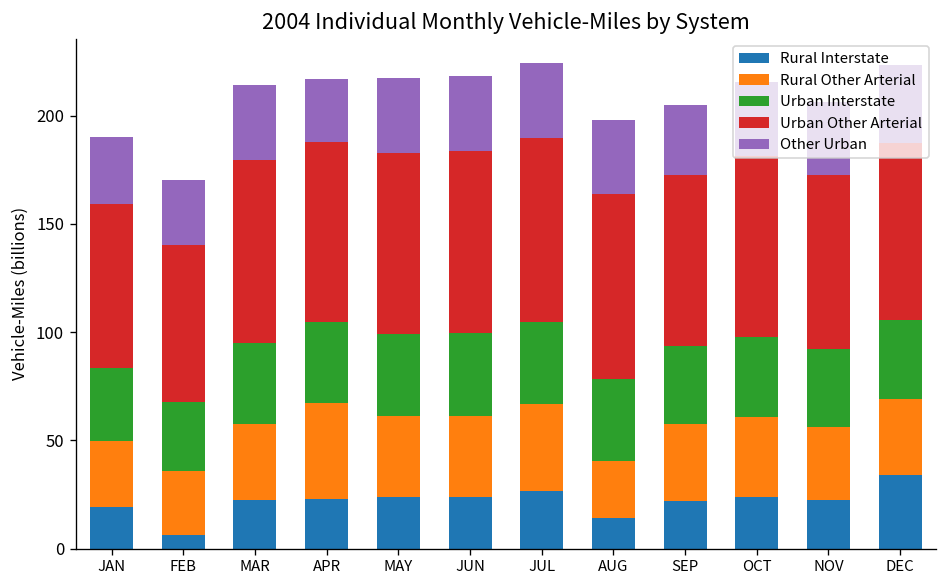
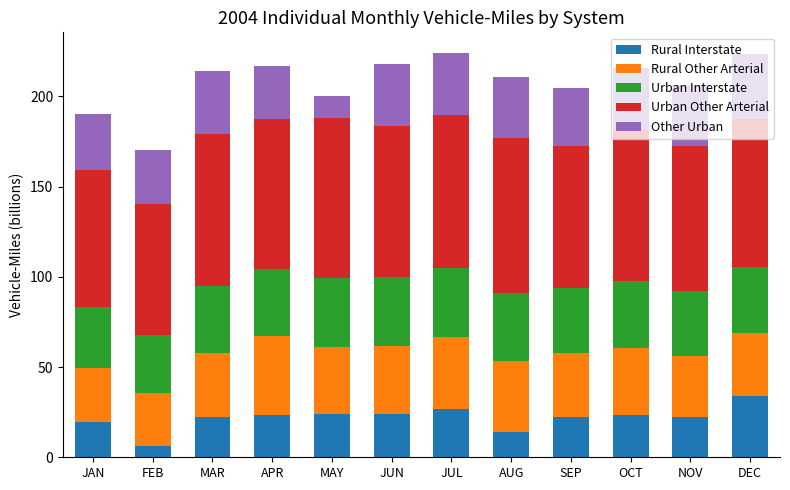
  {
    "Rural Interstate": {
      "JAN": 19,
      "FEB": 6,
      "MAR": 23,
      "APR": 23,
      "MAY": 24,
      "JUN": 24,
      "JUL": 27,
      "AUG": 14,
      "SEP": 22,
      "OCT": 24,
      "NOV": 23,
      "DEC": 34
    },
    "Rural Other Arterial": {
      "JAN": 30,
      "FEB": 29,
      "MAR": 35,
      "APR": 44,
      "MAY": 37,
      "JUN": 37,
      "JUL": 40,
-     "AUG": 26,
+     "AUG": 39,
      "SEP": 36,
      "OCT": 37,
      "NOV": 34,
      "DEC": 35
    },
    "Urban Interstate": {
      "JAN": 34,
      "FEB": 32,
      "MAR": 37,
      "APR": 37,
      "MAY": 38,
      "JUN": 38,
      "JUL": 38,
      "AUG": 38,
      "SEP": 36,
      "OCT": 37,
      "NOV": 36,
      "DEC": 37
    },
    "Urban Other Arterial": {
      "JAN": 76,
      "FEB": 73,
      "MAR": 84,
      "APR": 83,
-     "MAY": 83,
+     "MAY": 89,
      "JUN": 84,
      "JUL": 85,
      "AUG": 86,
      "SEP": 79,
      "NOV": 80
    },
    "Other Urban": {
      "JAN": 31,
      "FEB": 30,
      "MAR": 35,
      "APR": 29,
-     "MAY": 35,
+     "MAY": 12,
      "JUN": 35,
      "JUL": 35,
      "AUG": 34,
      "SEP": 32
    }
  }
